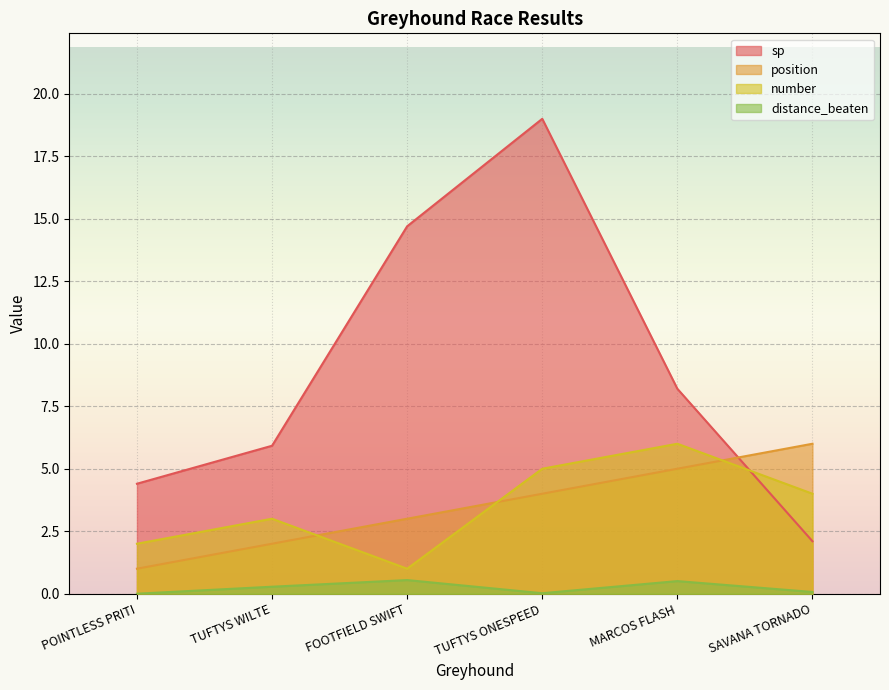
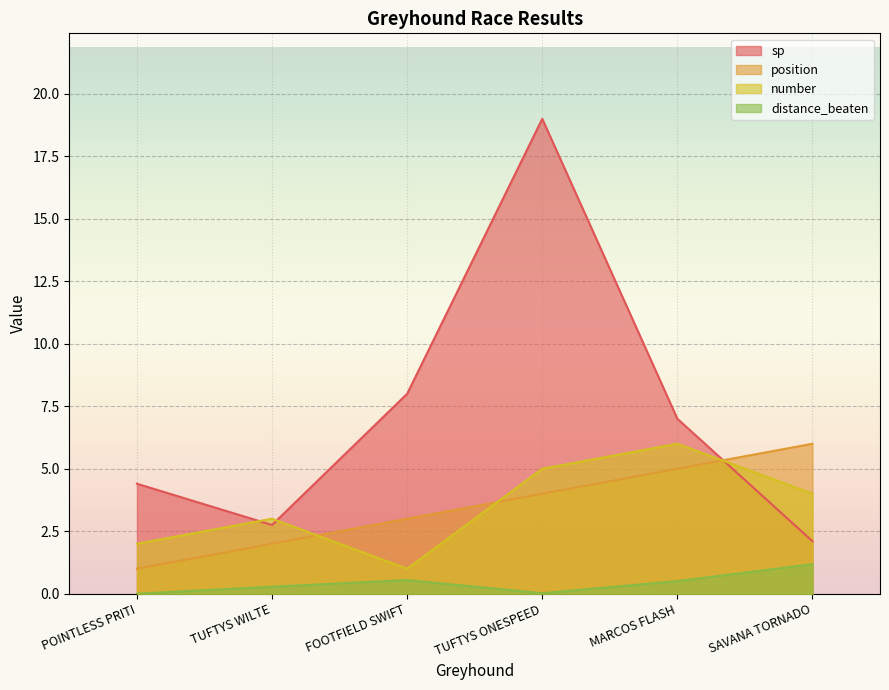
  {
    "sp": {
      "POINTLESS PRITI": 4.4,
-     "TUFTYS WILTE": 5.9,
-     "FOOTFIELD SWIFT": 14.7,
+     "TUFTYS WILTE": 2.8,
+     "FOOTFIELD SWIFT": 8.0,
      "TUFTYS ONESPEED": 19.0,
-     "MARCOS FLASH": 8.2,
+     "MARCOS FLASH": 7.0,
      "SAVANA TORNADO": 2.1
    },
    "distance_beaten": {
      "POINTLESS PRITI": 0.0,
      "TUFTYS WILTE": 0.3,
      "FOOTFIELD SWIFT": 0.5,
      "TUFTYS ONESPEED": 0.0,
      "MARCOS FLASH": 0.5,
-     "SAVANA TORNADO": 0.1
+     "SAVANA TORNADO": 1.2
    }
  }
